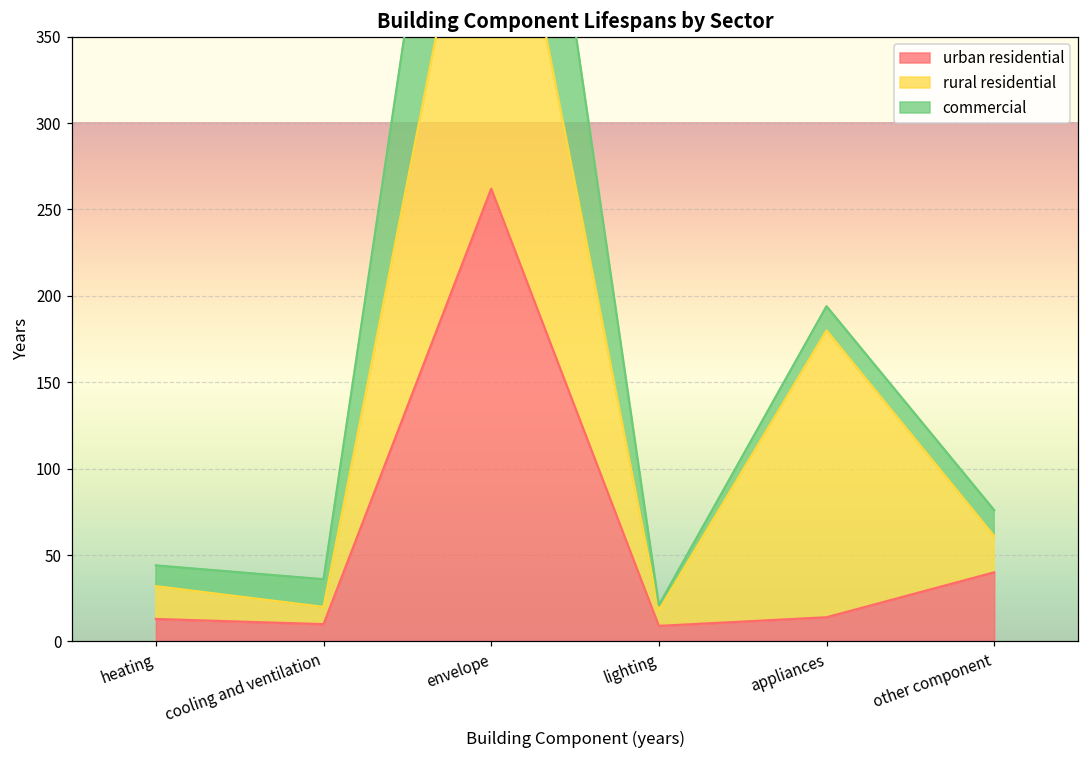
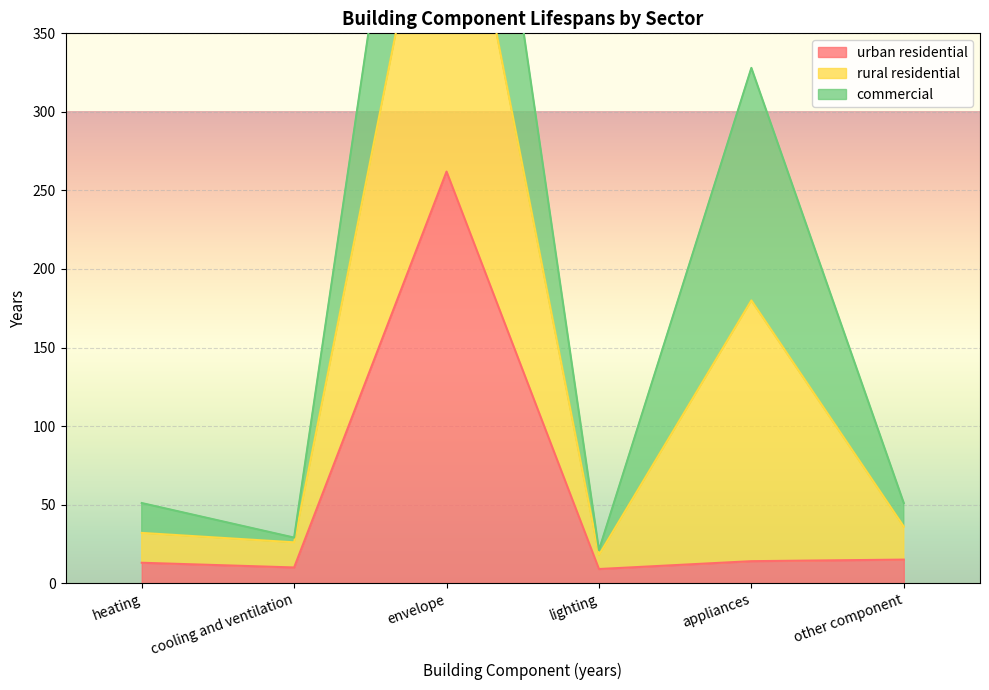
  {
    "urban residential": {
      "heating": 13,
      "cooling and ventilation": 10,
      "envelope": 262,
      "lighting": 9,
      "appliances": 14,
-     "other component": 40
+     "other component": 15
    },
    "rural residential": {
      "heating": 19,
-     "cooling and ventilation": 10,
+     "cooling and ventilation": 16,
      "lighting": 9,
      "appliances": 166,
      "other component": 21
    },
    "commercial": {
-     "heating": 12,
-     "cooling and ventilation": 16,
+     "heating": 19,
+     "cooling and ventilation": 3,
      "lighting": 3,
-     "appliances": 14,
+     "appliances": 148,
      "other component": 15
    }
  }
